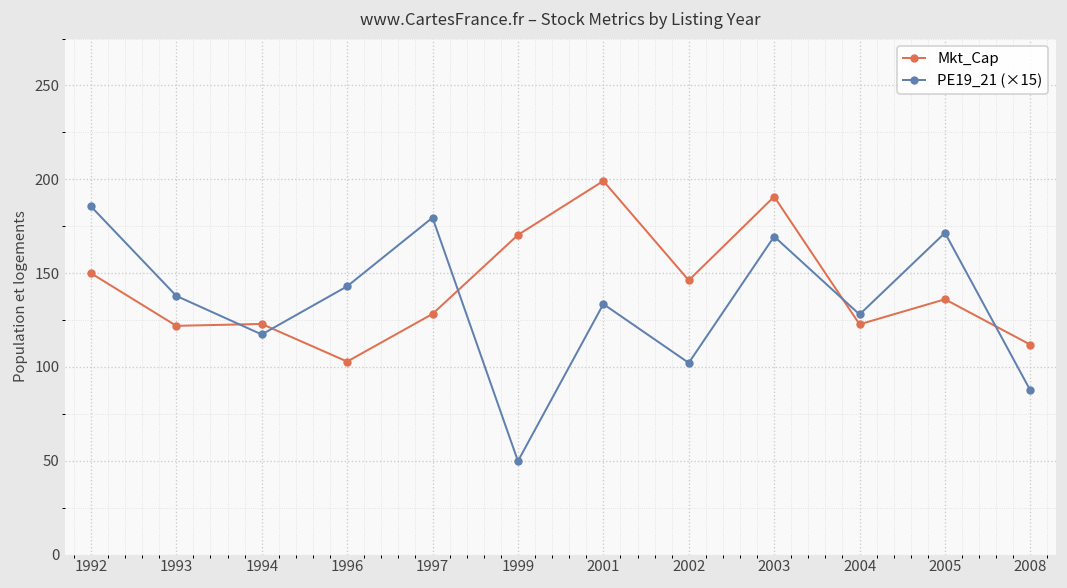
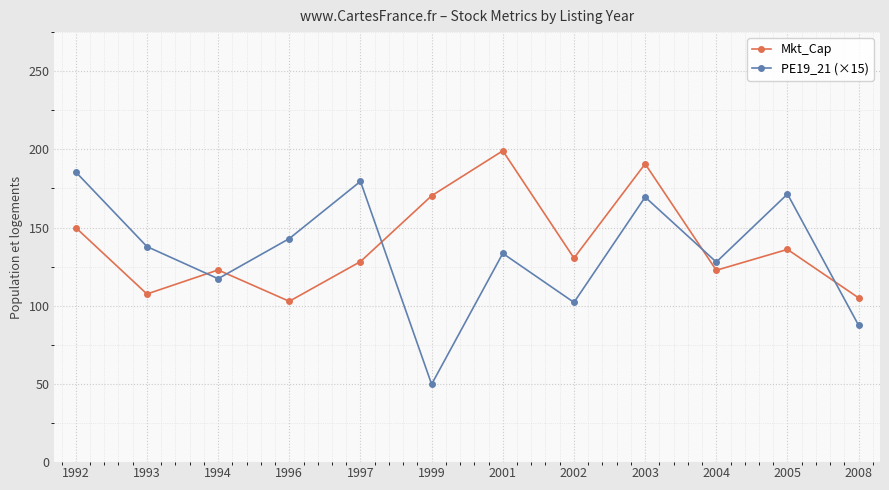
  {
    "Mkt_Cap": {
      "1992": 150,
-     "1993": 122,
+     "1993": 108,
      "1994": 123,
      "1996": 103,
      "1997": 128,
      "1999": 170,
      "2001": 199,
-     "2002": 146,
+     "2002": 130,
      "2003": 191,
      "2004": 123,
      "2005": 136,
-     "2008": 112
+     "2008": 105
    },
    "PE19_21 (×15)": {
      "1992": 186,
      "1993": 138,
      "1994": 117,
      "1996": 143,
      "1997": 180,
      "1999": 50,
      "2001": 134,
      "2002": 102,
      "2003": 170,
      "2004": 128,
      "2005": 171,
      "2008": 87
    }
  }
